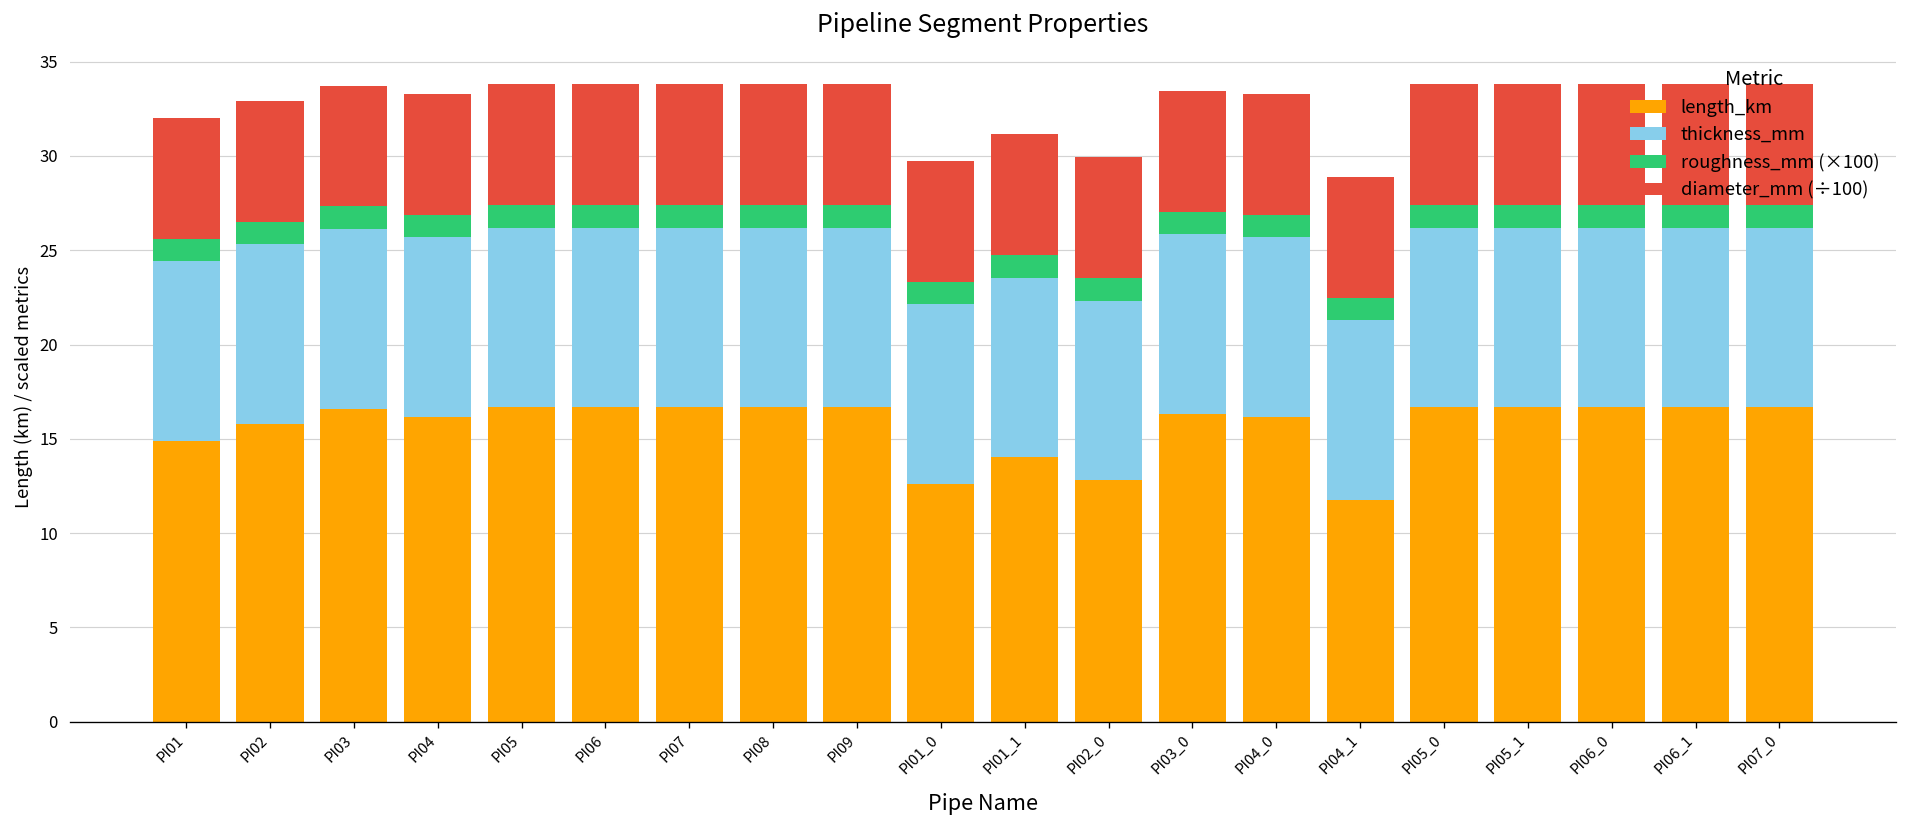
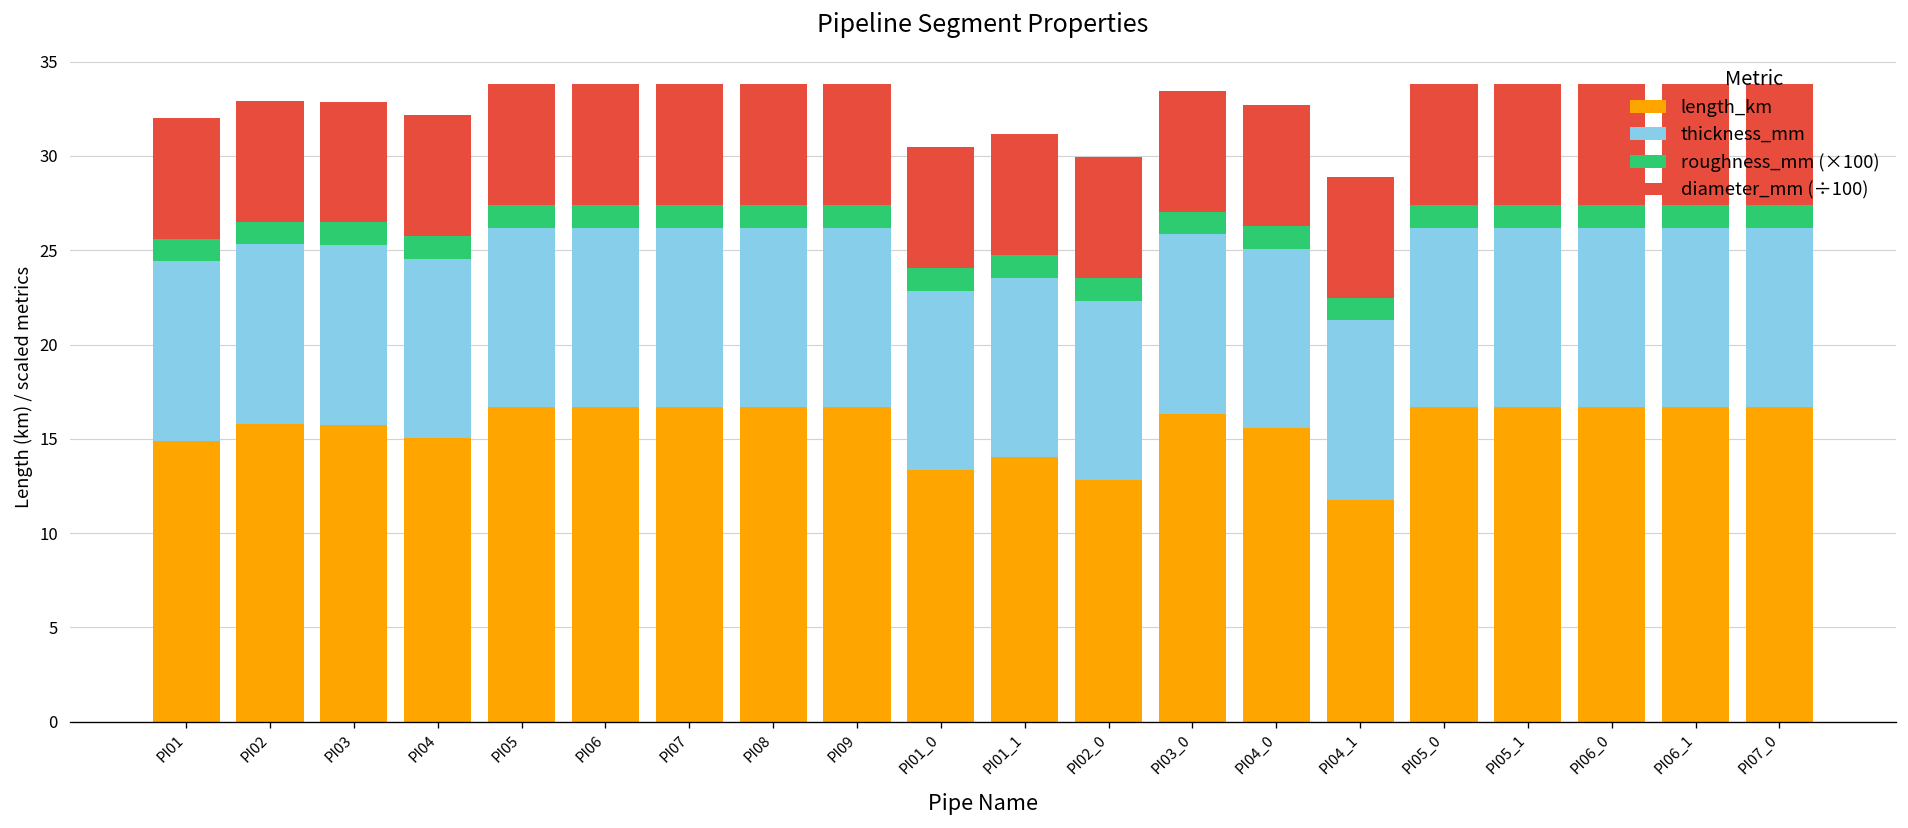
  {
    "length_km": {
      "PI01": 14.9,
      "PI02": 15.8,
-     "PI03": 16.6,
-     "PI04": 16.2,
+     "PI03": 15.8,
+     "PI04": 15.0,
      "PI05": 16.7,
      "PI06": 16.7,
      "PI07": 16.7,
      "PI08": 16.7,
      "PI09": 16.7,
-     "PI01_0": 12.6,
+     "PI01_0": 13.3,
      "PI01_1": 14.0,
      "PI02_0": 12.8,
      "PI03_0": 16.3,
-     "PI04_0": 16.2,
+     "PI04_0": 15.6,
      "PI04_1": 11.7,
      "PI05_0": 16.7,
      "PI05_1": 16.7,
      "PI06_0": 16.7,
      "PI06_1": 16.7,
      "PI07_0": 16.7
    },
    "thickness_mm": {
      "PI01": 9.5,
      "PI02": 9.5,
      "PI03": 9.5,
      "PI04": 9.5,
      "PI05": 9.5,
      "PI06": 9.5,
      "PI07": 9.5,
      "PI08": 9.5,
      "PI09": 9.5,
      "PI01_0": 9.5,
      "PI01_1": 9.5,
      "PI02_0": 9.5,
      "PI03_0": 9.5,
      "PI04_0": 9.5,
      "PI04_1": 9.5,
      "PI05_0": 9.5,
      "PI05_1": 9.5,
      "PI06_0": 9.5,
      "PI06_1": 9.5,
      "PI07_0": 9.5
    },
    "roughness_mm (×100)": {
      "PI01": 1.2,
      "PI02": 1.2,
      "PI03": 1.2,
      "PI04": 1.2,
      "PI05": 1.2,
      "PI06": 1.2,
      "PI07": 1.2,
      "PI08": 1.2,
      "PI09": 1.2,
      "PI01_0": 1.2,
      "PI01_1": 1.2,
      "PI02_0": 1.2,
      "PI03_0": 1.2,
      "PI04_0": 1.2,
      "PI04_1": 1.2,
      "PI05_0": 1.2,
      "PI05_1": 1.2,
      "PI06_0": 1.2,
      "PI06_1": 1.2,
      "PI07_0": 1.2
    },
    "diameter_mm (÷100)": {
      "PI01": 6.4,
      "PI02": 6.4,
      "PI03": 6.4,
      "PI04": 6.4,
      "PI05": 6.4,
      "PI06": 6.4,
      "PI07": 6.4,
      "PI08": 6.4,
      "PI09": 6.4,
      "PI01_0": 6.4,
      "PI01_1": 6.4,
      "PI02_0": 6.4,
      "PI03_0": 6.4,
      "PI04_0": 6.4,
      "PI04_1": 6.4,
      "PI05_0": 6.4,
      "PI05_1": 6.4,
      "PI06_0": 6.4,
      "PI06_1": 6.4,
      "PI07_0": 6.4
    }
  }
